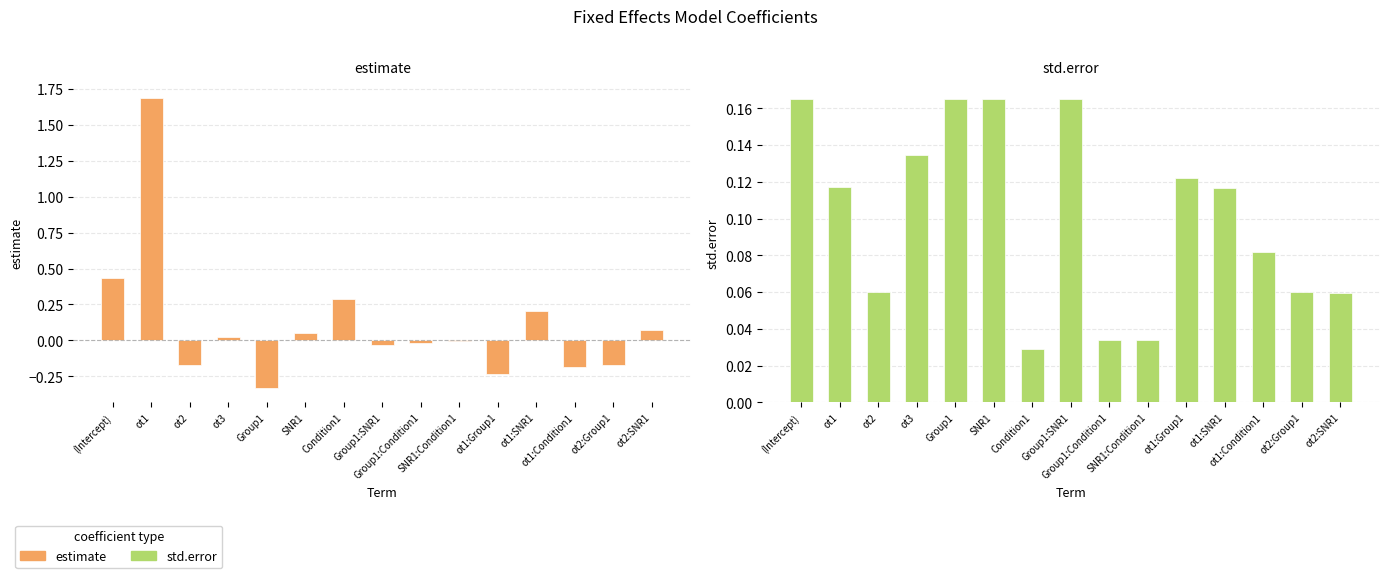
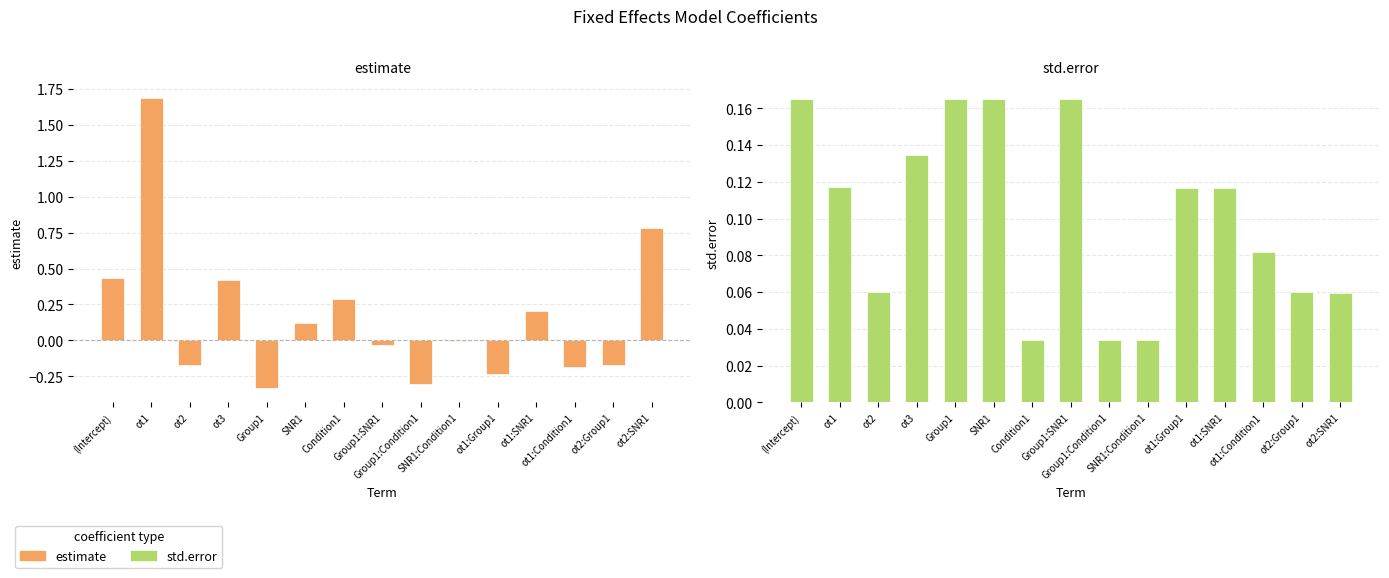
  {
    "estimate": {
      "(Intercept)": 0.43,
      "ot1": 1.69,
      "ot2": -0.17,
-     "ot3": 0.03,
+     "ot3": 0.42,
      "Group1": -0.33,
-     "SNR1": 0.05,
+     "SNR1": 0.12,
      "Condition1": 0.29,
      "Group1:SNR1": -0.03,
-     "Group1:Condition1": -0.02,
+     "Group1:Condition1": -0.30,
      "ot1:Group1": -0.23,
      "ot1:SNR1": 0.20,
      "ot1:Condition1": -0.18,
      "ot2:Group1": -0.17,
-     "ot2:SNR1": 0.07
+     "ot2:SNR1": 0.78
    },
    "std.error": {
      "(Intercept)": 0.165,
      "ot1": 0.117,
      "ot2": 0.060,
      "ot3": 0.135,
      "Group1": 0.165,
      "SNR1": 0.165,
-     "Condition1": 0.029,
+     "Condition1": 0.034,
      "Group1:SNR1": 0.165,
      "Group1:Condition1": 0.034,
      "SNR1:Condition1": 0.034,
-     "ot1:Group1": 0.122,
+     "ot1:Group1": 0.117,
      "ot1:SNR1": 0.116,
      "ot1:Condition1": 0.082,
      "ot2:Group1": 0.060,
      "ot2:SNR1": 0.059
    }
  }
